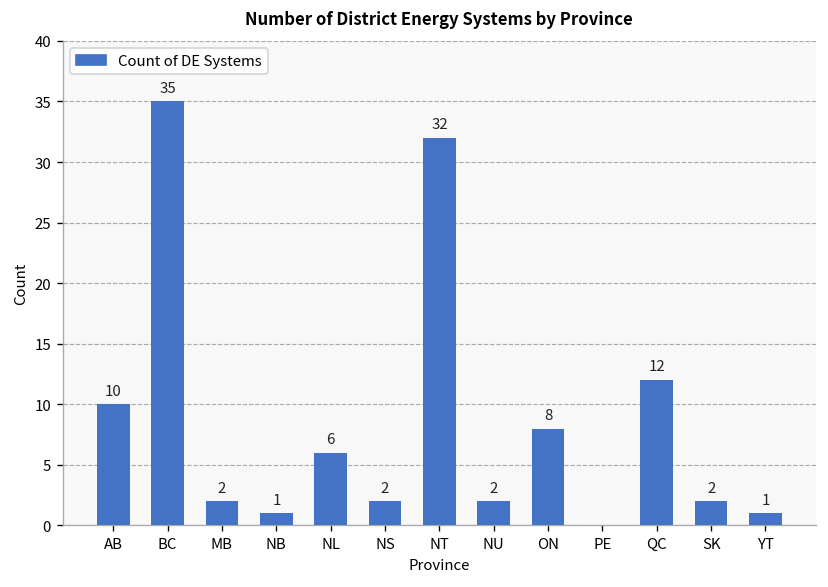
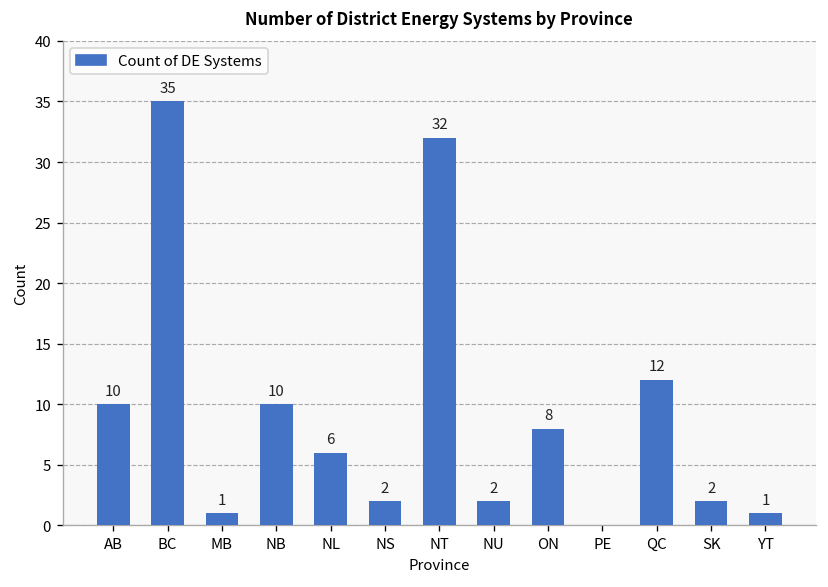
  {
    "AB": 10,
    "BC": 35,
-   "MB": 2,
-   "NB": 1,
+   "MB": 1,
+   "NB": 10,
    "NL": 6,
    "NS": 2,
    "NT": 32,
    "NU": 2,
    "ON": 8,
    "QC": 12,
    "SK": 2,
    "YT": 1
  }
